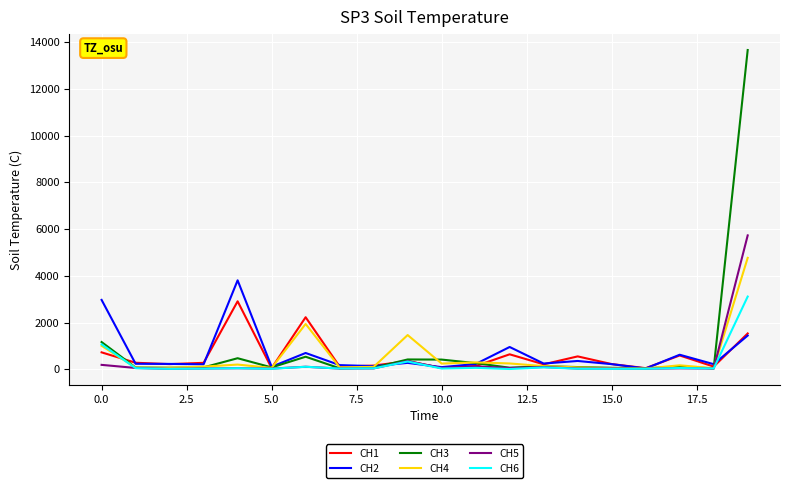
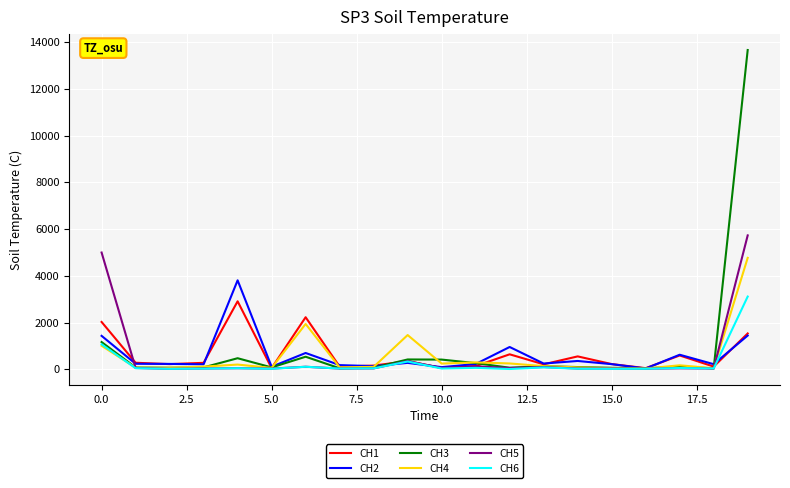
  {
    "CH1": {
-     "0.0": 700
+     "0.0": 2000
    },
    "CH2": {
-     "0.0": 3000
+     "0.0": 1400
    },
    "CH3": {
      "10.0": 400
    },
    "CH4": {
      "10.0": 200
    },
    "CH5": {
-     "0.0": 200
+     "0.0": 5000
    }
  }
